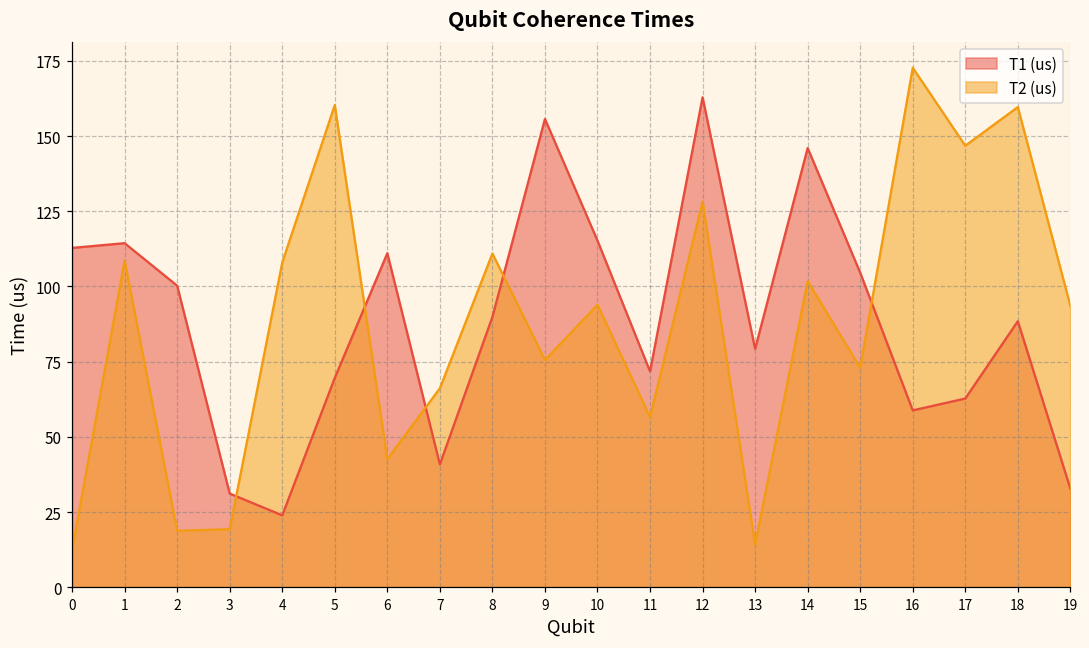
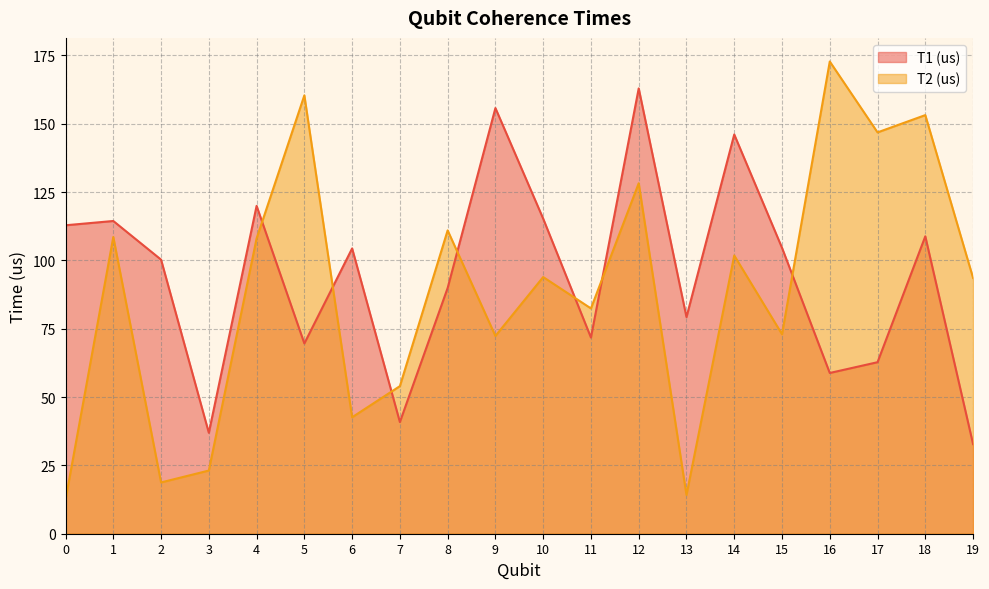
  {
    "T1 (us)": {
      "0": 113,
      "1": 114,
      "2": 100,
-     "3": 31,
-     "4": 24,
+     "3": 37,
+     "4": 120,
      "5": 70,
-     "6": 111,
+     "6": 104,
      "7": 41,
      "8": 90,
      "9": 156,
      "10": 115,
      "11": 72,
      "12": 163,
      "13": 79,
      "14": 146,
      "15": 105,
      "16": 59,
      "17": 63,
-     "18": 88,
+     "18": 109,
      "19": 33
    },
    "T2 (us)": {
      "0": 12,
      "1": 109,
      "2": 19,
-     "3": 19,
+     "3": 23,
      "4": 108,
      "5": 160,
      "6": 43,
-     "7": 66,
+     "7": 54,
      "8": 111,
-     "9": 76,
+     "9": 72,
      "10": 94,
-     "11": 57,
+     "11": 82,
      "12": 128,
      "13": 14,
      "14": 102,
      "15": 73,
      "16": 173,
      "17": 147,
-     "18": 160,
+     "18": 153,
      "19": 94
    }
  }
